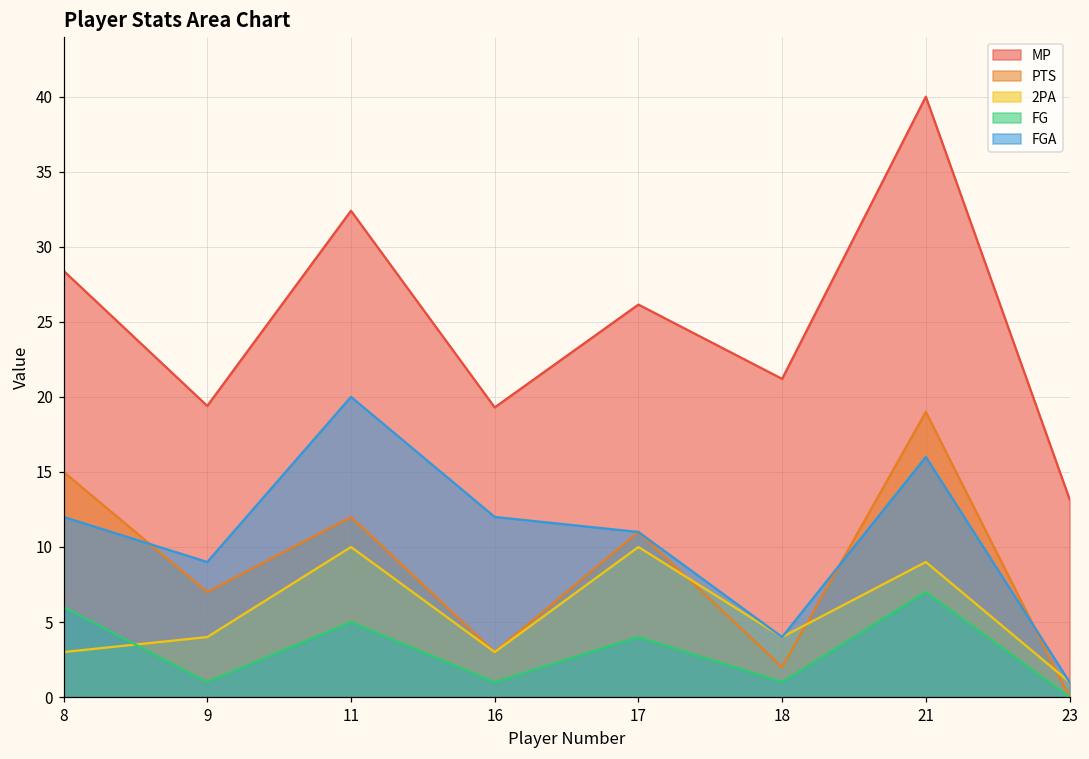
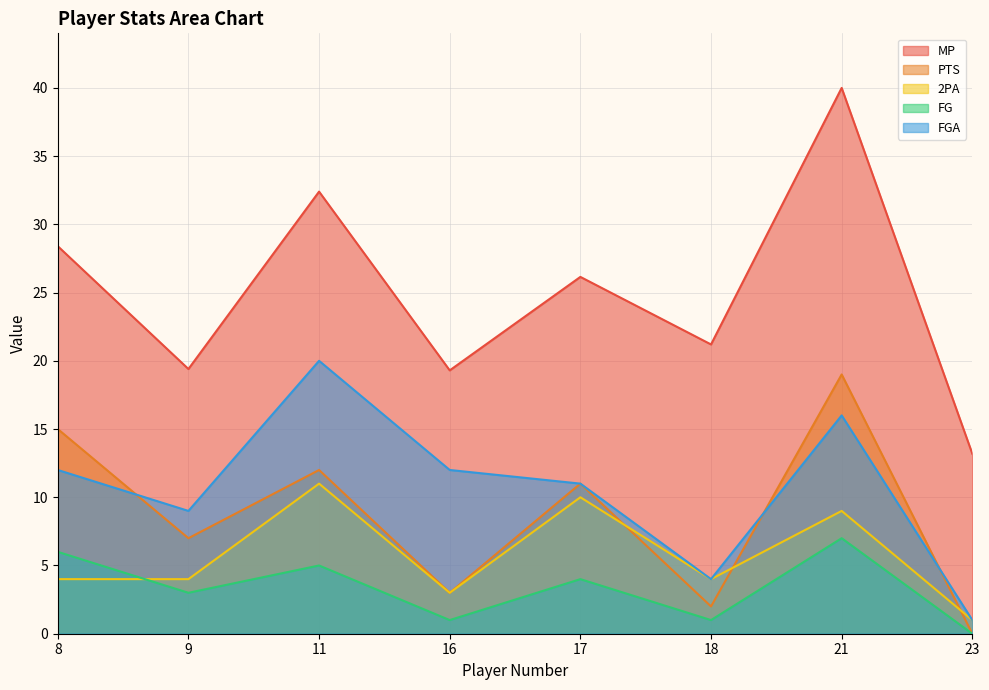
  {
    "2PA": {
-     "8": 3,
+     "8": 4,
      "9": 4,
-     "11": 10,
+     "11": 11,
      "17": 10,
      "21": 9
    },
    "FG": {
      "8": 6,
-     "9": 1,
+     "9": 3,
      "11": 5,
      "16": 1,
      "17": 4,
      "18": 1,
      "21": 7
    },
    "FGA": {
      "8": 12,
      "9": 9,
      "11": 20,
      "16": 12,
      "21": 16
    }
  }
